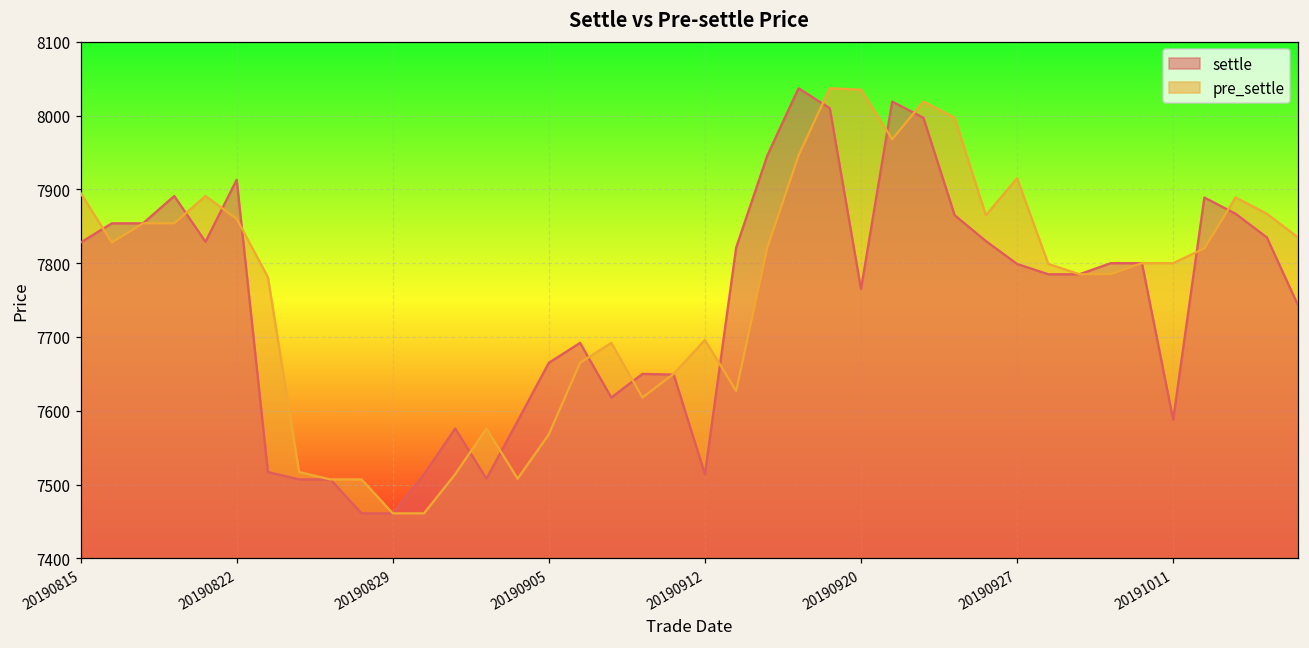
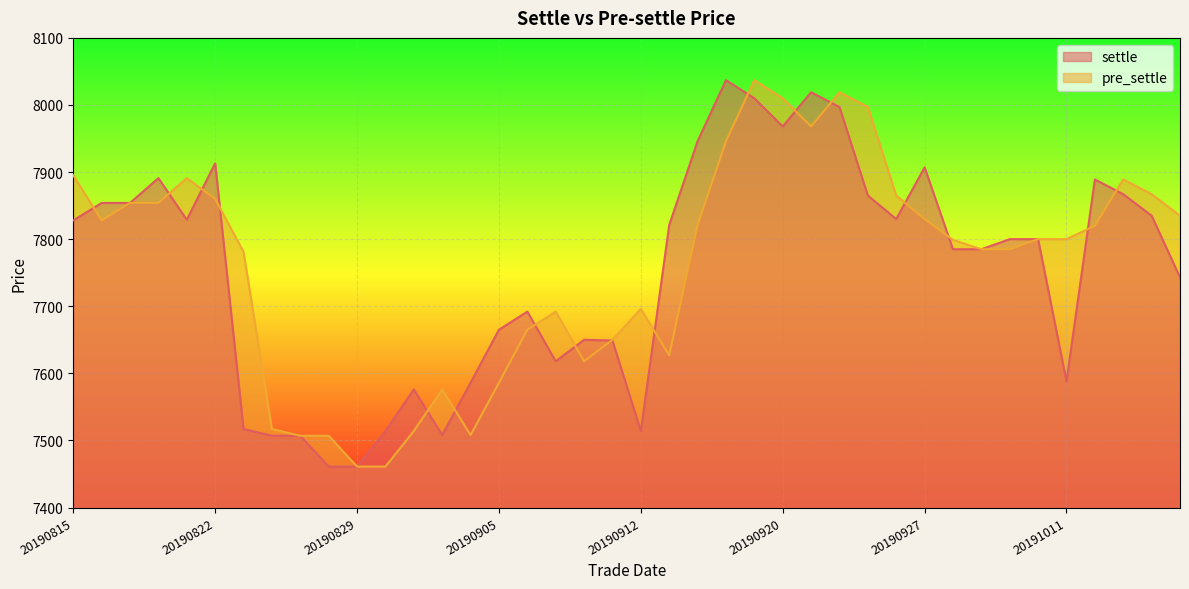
  {
    "settle": {
      "20190815": 7830,
      "20190822": 7910,
      "20190905": 7670,
      "20190912": 7510,
-     "20190920": 7770,
-     "20190927": 7800,
+     "20190920": 7970,
+     "20190927": 7910,
      "20191011": 7590
    },
    "pre_settle": {
      "20190815": 7900,
      "20190822": 7860,
-     "20190905": 7570,
+     "20190905": 7590,
      "20190912": 7700,
-     "20190920": 8040,
-     "20190927": 7920,
+     "20190920": 8010,
+     "20190927": 7830,
      "20191011": 7800
    }
  }
